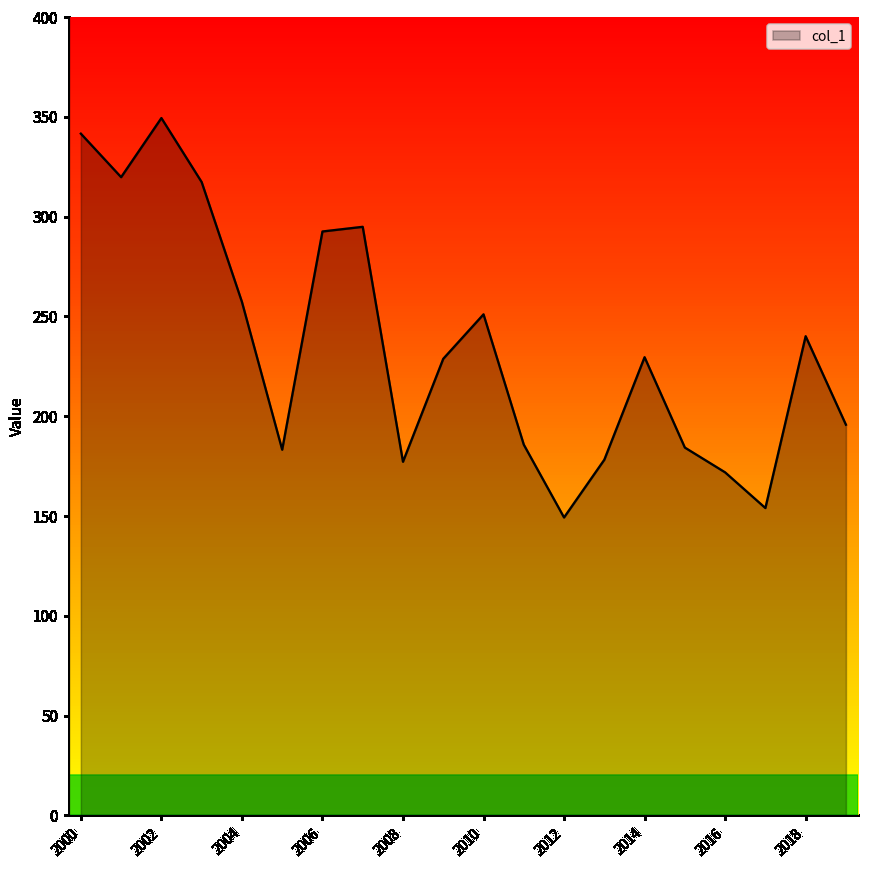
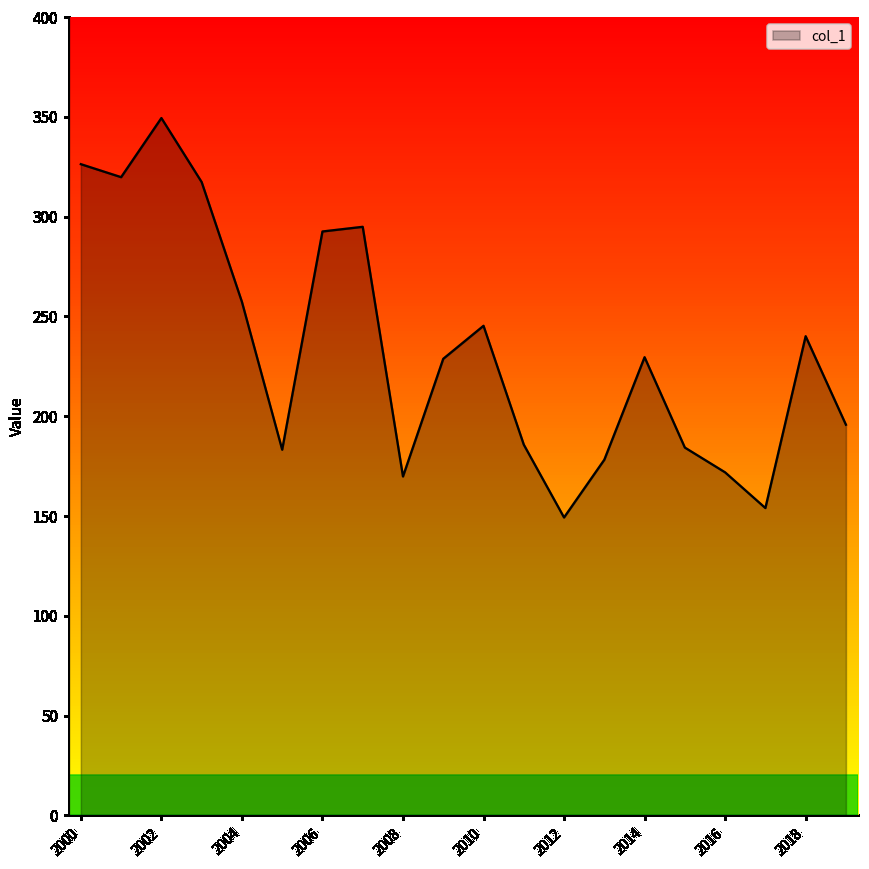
  {
-   "2000": 342,
+   "2000": 326,
    "2002": 349,
    "2004": 257,
    "2006": 293,
-   "2008": 177,
-   "2010": 251,
+   "2008": 170,
+   "2010": 245,
    "2012": 149,
    "2014": 230,
    "2016": 172,
    "2018": 240
  }
